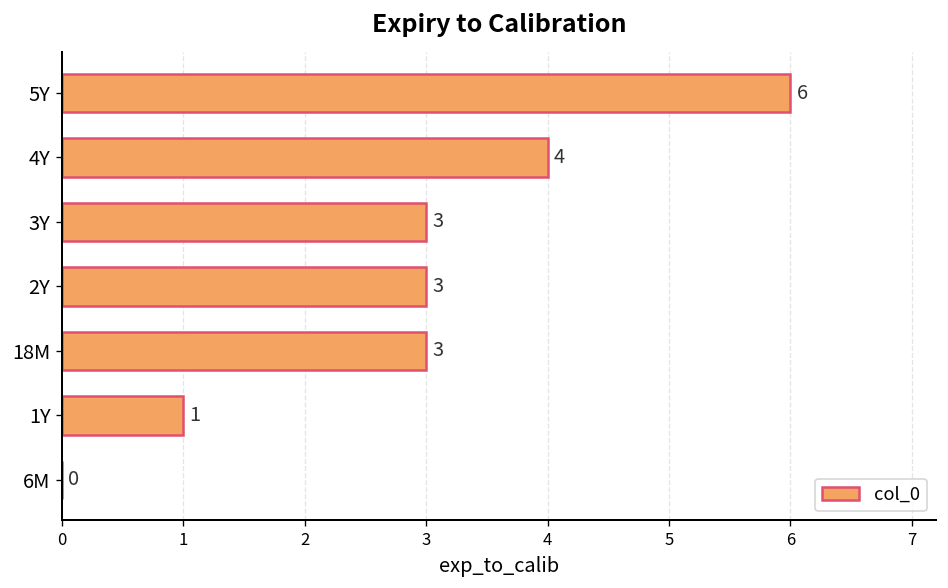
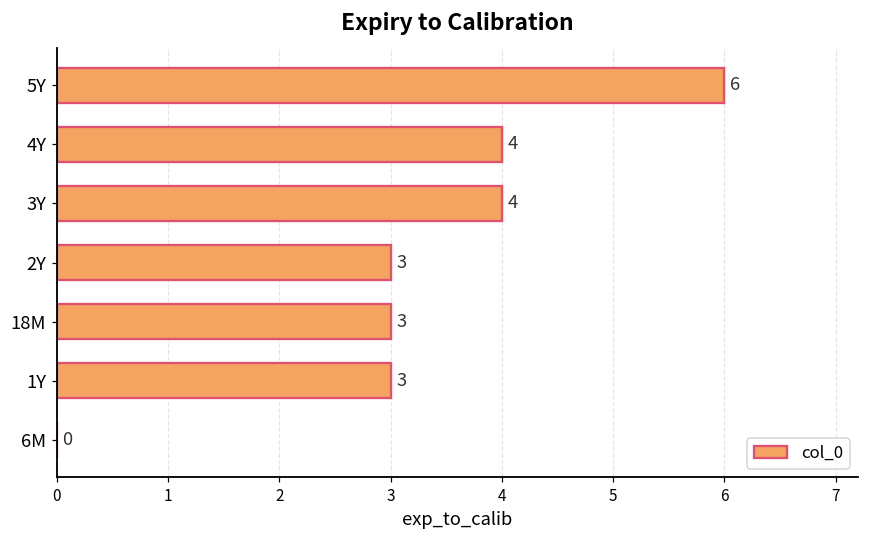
  {
    "5Y": 6,
    "4Y": 4,
-   "3Y": 3,
+   "3Y": 4,
    "2Y": 3,
    "18M": 3,
-   "1Y": 1,
+   "1Y": 3,
    "6M": 0
  }
